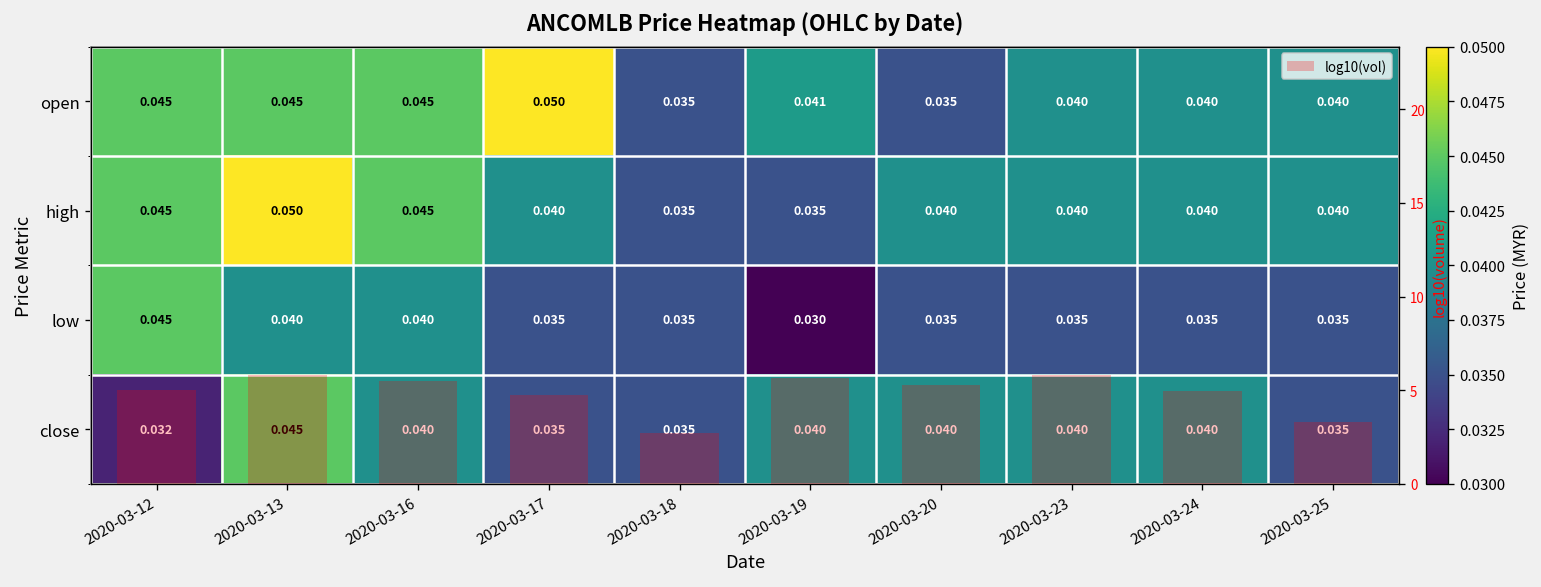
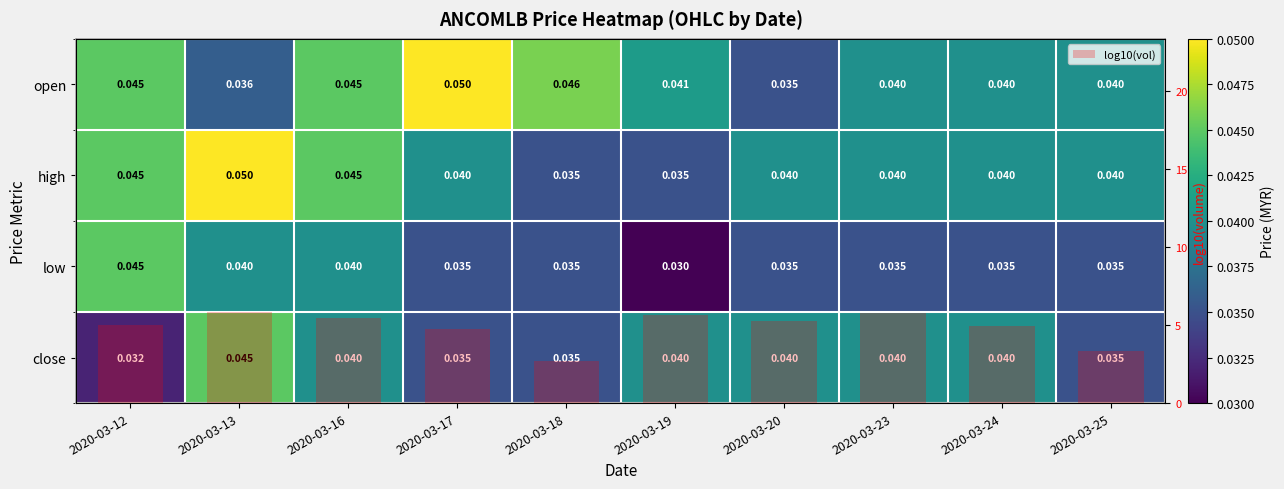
  {
    "open": {
      "2020-03-12": 0.045,
-     "2020-03-13": 0.045,
+     "2020-03-13": 0.036,
      "2020-03-16": 0.045,
      "2020-03-17": 0.050,
-     "2020-03-18": 0.035,
+     "2020-03-18": 0.046,
      "2020-03-19": 0.041,
      "2020-03-20": 0.035,
      "2020-03-23": 0.040,
      "2020-03-24": 0.040,
      "2020-03-25": 0.040
    },
    "high": {
      "2020-03-12": 0.045,
      "2020-03-13": 0.050,
      "2020-03-16": 0.045,
      "2020-03-17": 0.040,
      "2020-03-18": 0.035,
      "2020-03-19": 0.035,
      "2020-03-20": 0.040,
      "2020-03-23": 0.040,
      "2020-03-24": 0.040,
      "2020-03-25": 0.040
    },
    "low": {
      "2020-03-12": 0.045,
      "2020-03-13": 0.040,
      "2020-03-16": 0.040,
      "2020-03-17": 0.035,
      "2020-03-18": 0.035,
      "2020-03-19": 0.030,
      "2020-03-20": 0.035,
      "2020-03-23": 0.035,
      "2020-03-24": 0.035,
      "2020-03-25": 0.035
    },
    "close": {
      "2020-03-12": 0.032,
      "2020-03-13": 0.045,
      "2020-03-16": 0.040,
      "2020-03-17": 0.035,
      "2020-03-18": 0.035,
      "2020-03-19": 0.040,
      "2020-03-20": 0.040,
      "2020-03-23": 0.040,
      "2020-03-24": 0.040,
      "2020-03-25": 0.035
    }
  }
